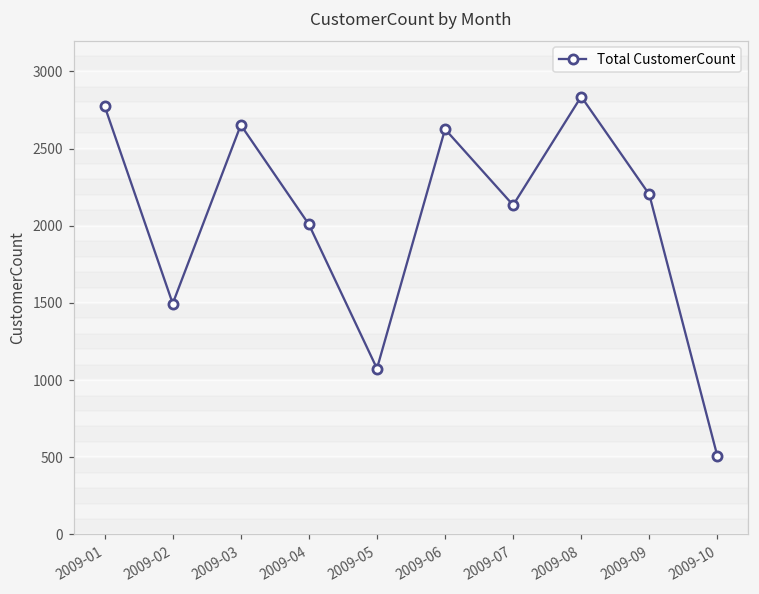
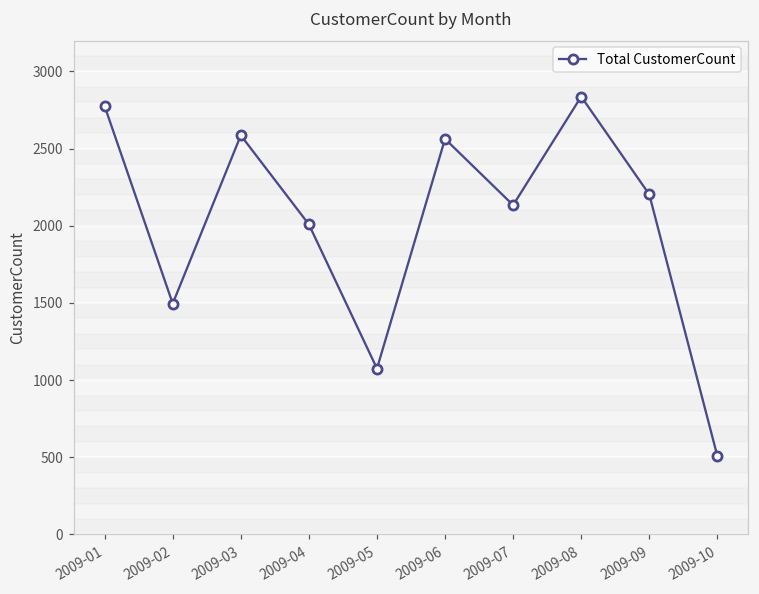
  {
    "2009-01": 2780,
    "2009-02": 1500,
-   "2009-03": 2650,
+   "2009-03": 2590,
    "2009-04": 2010,
    "2009-05": 1080,
-   "2009-06": 2630,
+   "2009-06": 2560,
    "2009-07": 2130,
    "2009-08": 2840,
    "2009-09": 2200,
    "2009-10": 510
  }
